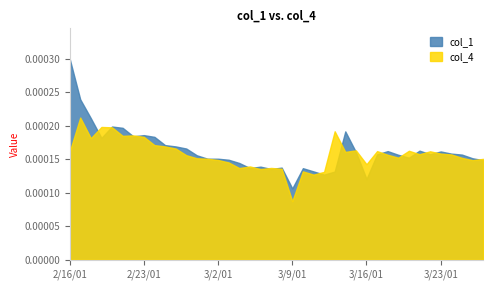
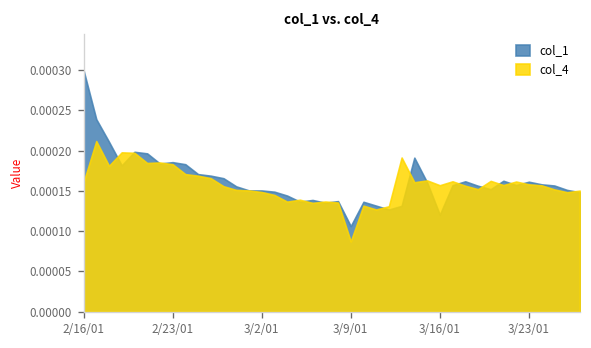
  {
    "col_1": {
      "2/16/01": 0.00030,
      "3/9/01": 0.00011,
      "3/16/01": 0.00012
    },
    "col_4": {
      "2/16/01": 0.00016,
      "3/9/01": 0.00009,
-     "3/16/01": 0.00014
+     "3/16/01": 0.00016
    }
  }
